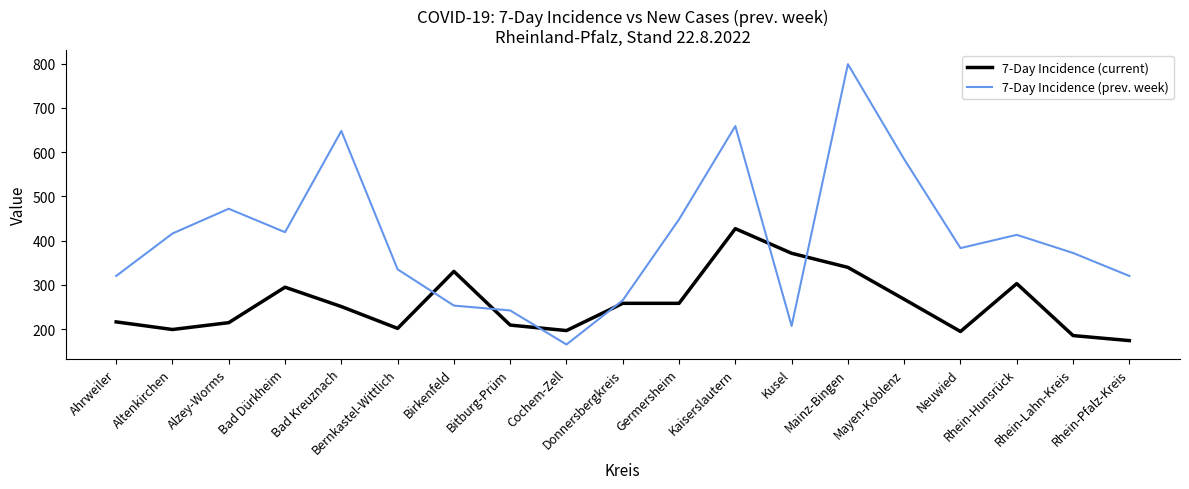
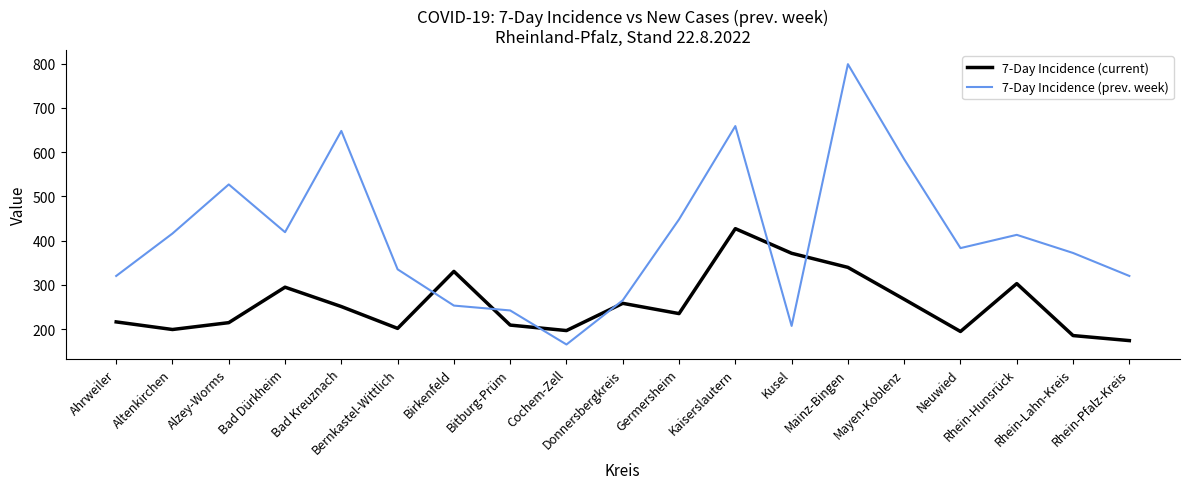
  {
    "7-Day Incidence (current)": {
      "Ahrweiler": 220,
      "Altenkirchen": 200,
      "Alzey-Worms": 210,
      "Bad Dürkheim": 290,
      "Bad Kreuznach": 250,
      "Bernkastel-Wittlich": 200,
      "Birkenfeld": 330,
      "Bitburg-Prüm": 210,
      "Cochem-Zell": 200,
      "Donnersbergkreis": 260,
-     "Germersheim": 260,
+     "Germersheim": 230,
      "Kaiserslautern": 430,
      "Kusel": 370,
      "Mainz-Bingen": 340,
      "Mayen-Koblenz": 270,
      "Neuwied": 190,
      "Rhein-Hunsrück": 300,
      "Rhein-Lahn-Kreis": 190,
      "Rhein-Pfalz-Kreis": 170
    },
    "7-Day Incidence (prev. week)": {
      "Ahrweiler": 320,
      "Altenkirchen": 420,
-     "Alzey-Worms": 470,
+     "Alzey-Worms": 530,
      "Bad Dürkheim": 420,
      "Bad Kreuznach": 650,
      "Bernkastel-Wittlich": 340,
      "Birkenfeld": 250,
      "Bitburg-Prüm": 240,
      "Cochem-Zell": 170,
      "Donnersbergkreis": 270,
      "Germersheim": 450,
      "Kaiserslautern": 660,
      "Kusel": 210,
      "Mainz-Bingen": 800,
      "Mayen-Koblenz": 580,
      "Neuwied": 380,
      "Rhein-Hunsrück": 410,
      "Rhein-Lahn-Kreis": 370,
      "Rhein-Pfalz-Kreis": 320
    }
  }
